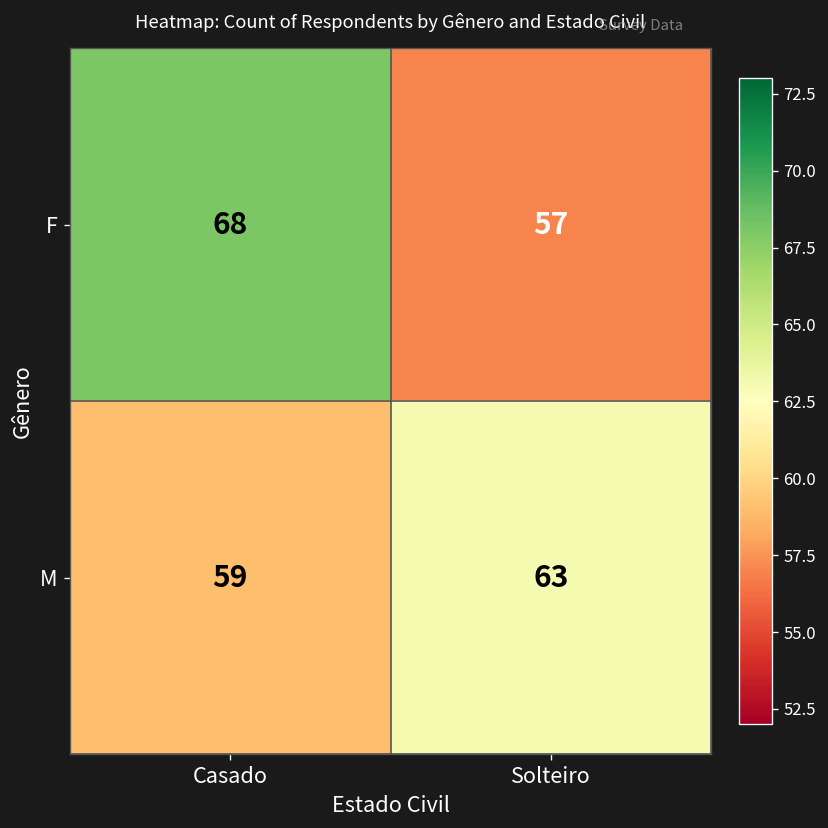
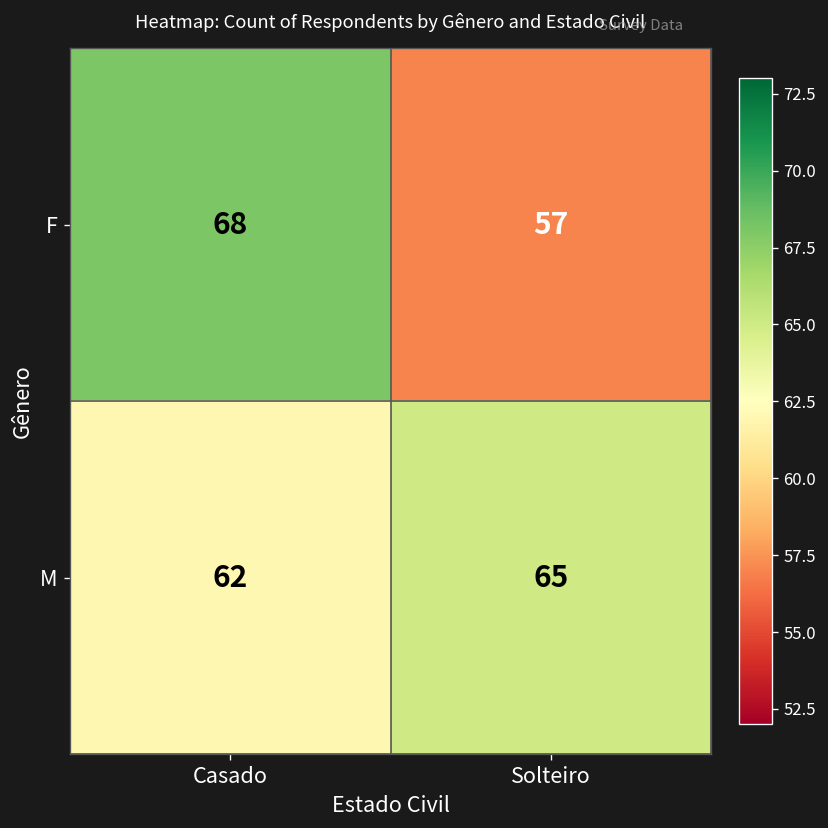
  {
    "M": {
-     "Casado": 59,
-     "Solteiro": 63
+     "Casado": 62,
+     "Solteiro": 65
    }
  }
